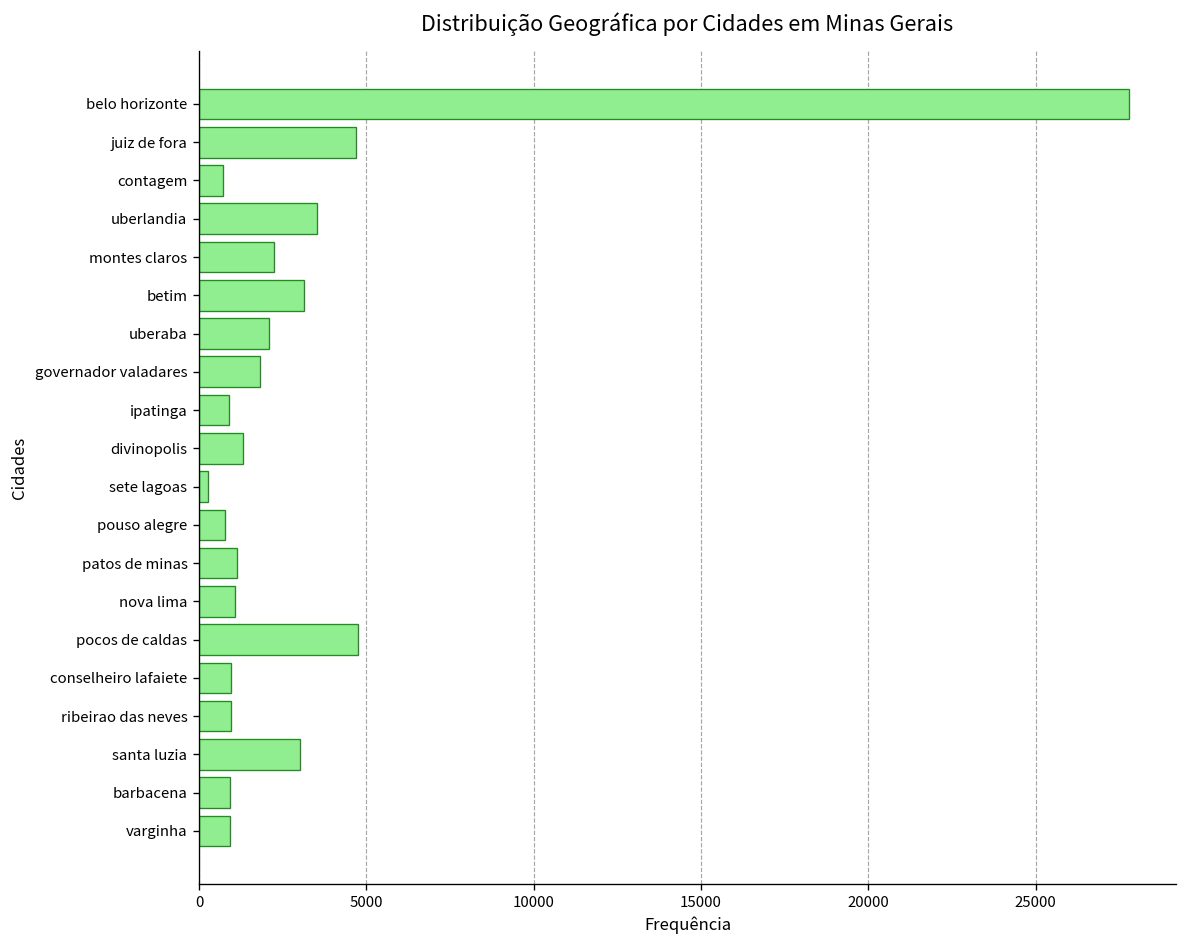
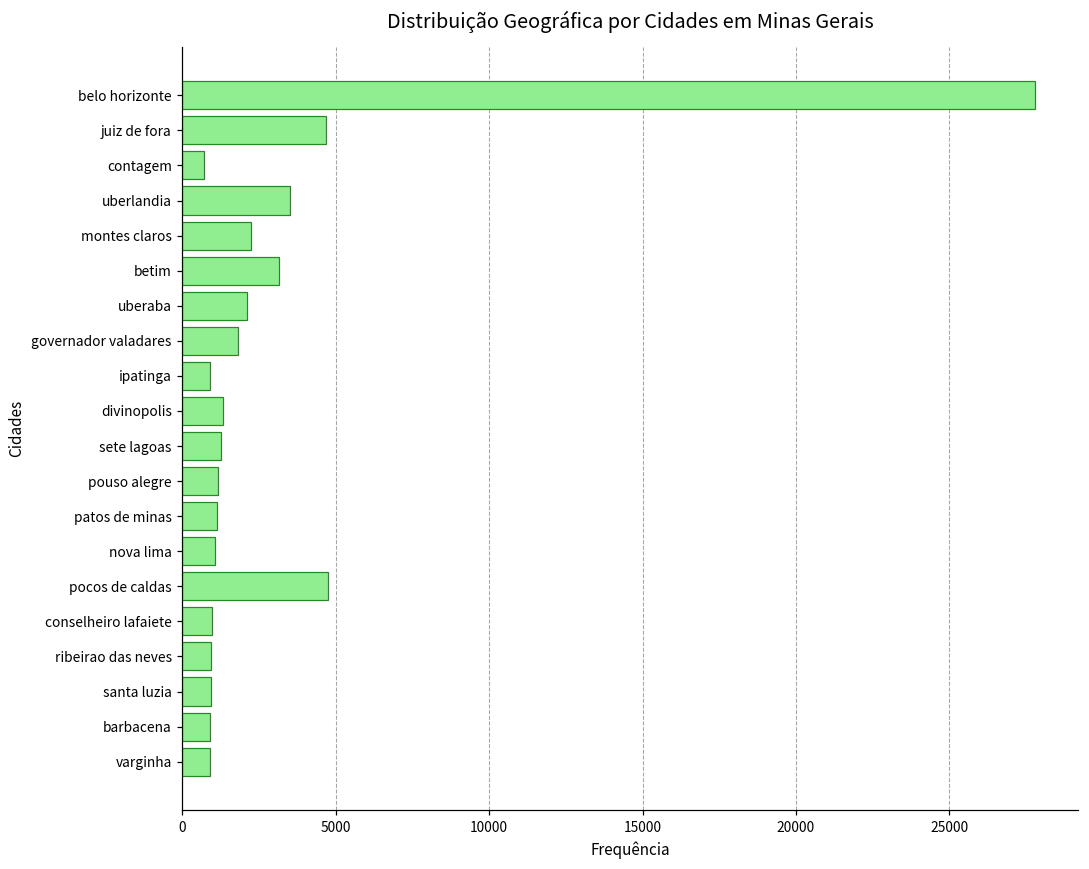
  {
    "belo horizonte": 27800,
    "juiz de fora": 4700,
    "contagem": 700,
    "uberlandia": 3500,
    "montes claros": 2200,
    "betim": 3100,
    "uberaba": 2100,
    "governador valadares": 1800,
    "ipatinga": 900,
    "divinopolis": 1300,
-   "sete lagoas": 300,
-   "pouso alegre": 800,
+   "sete lagoas": 1200,
+   "pouso alegre": 1100,
    "patos de minas": 1100,
    "nova lima": 1100,
    "pocos de caldas": 4700,
    "conselheiro lafaiete": 1000,
    "ribeirao das neves": 900,
-   "santa luzia": 3000,
+   "santa luzia": 900,
    "barbacena": 900,
    "varginha": 900
  }
